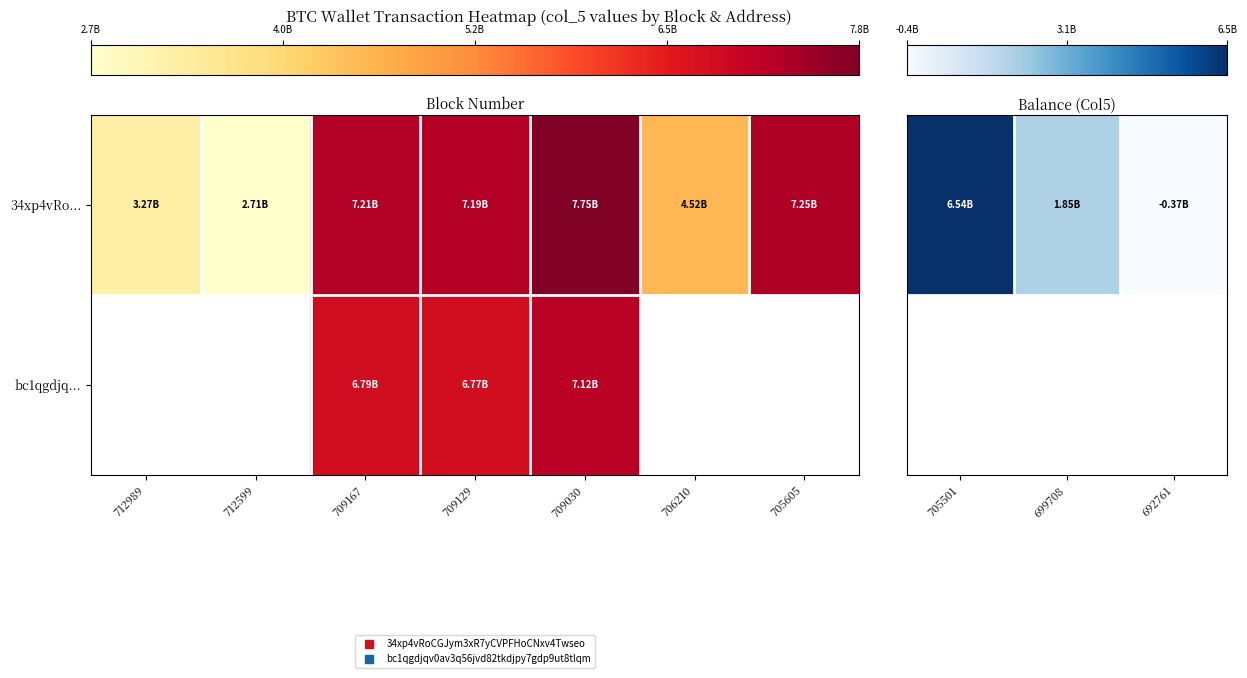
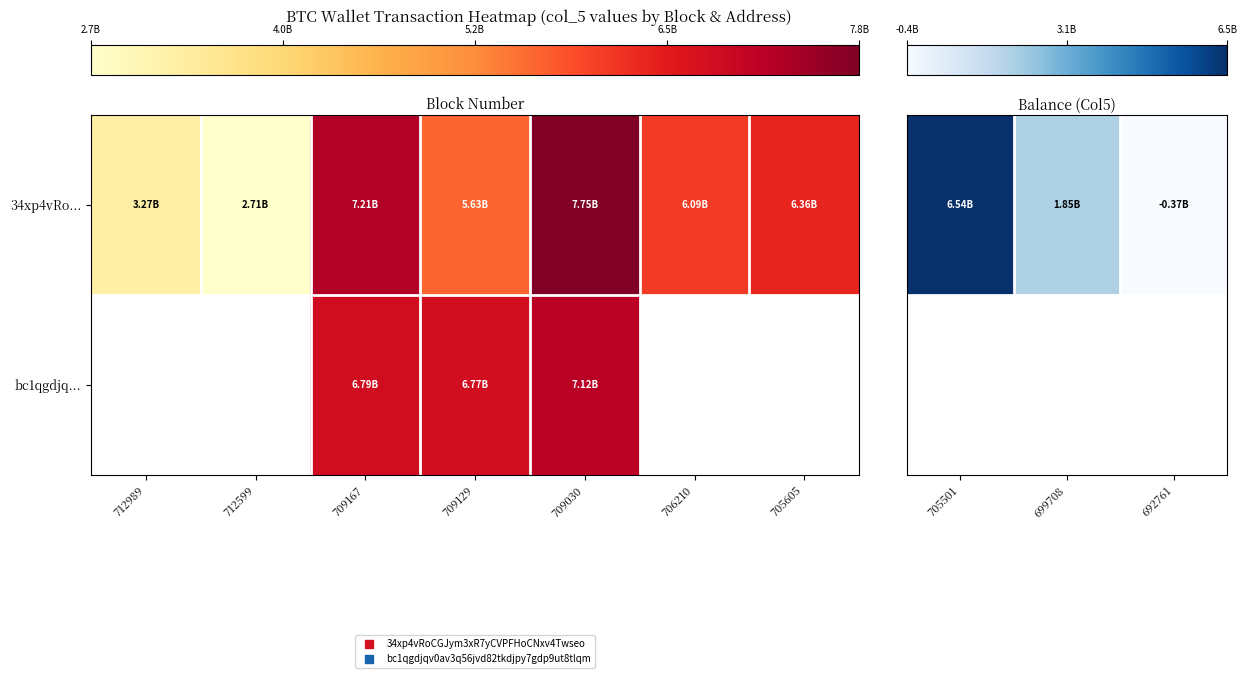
  {
    "Block Number": {
      "34xp4vRo...": {
        "712989": "3.27B",
        "712599": "2.71B",
        "709167": "7.21B",
-       "709129": "7.19B",
+       "709129": "5.63B",
        "709030": "7.75B",
-       "706210": "4.52B",
-       "705605": "7.25B"
+       "706210": "6.09B",
+       "705605": "6.36B"
      },
      "bc1qgdjq...": {
        "709167": "6.79B",
        "709129": "6.77B",
        "709030": "7.12B"
      }
    }
  }
